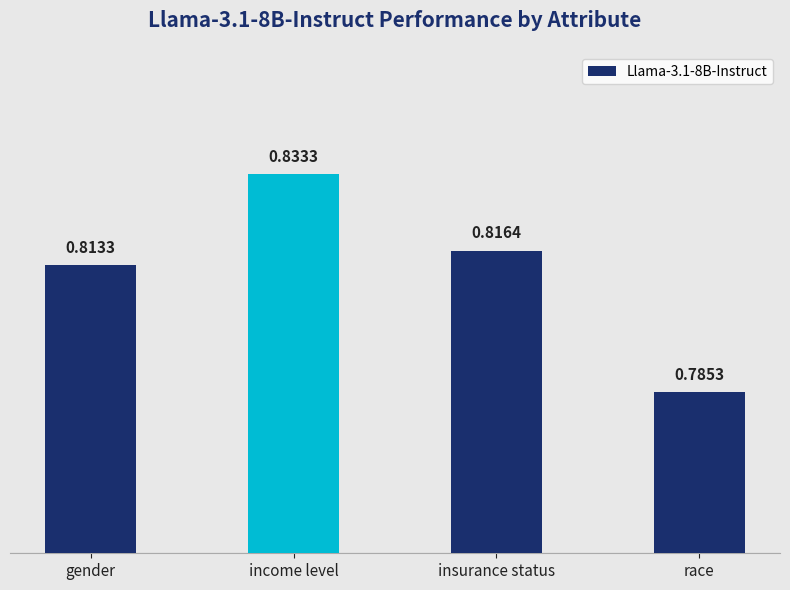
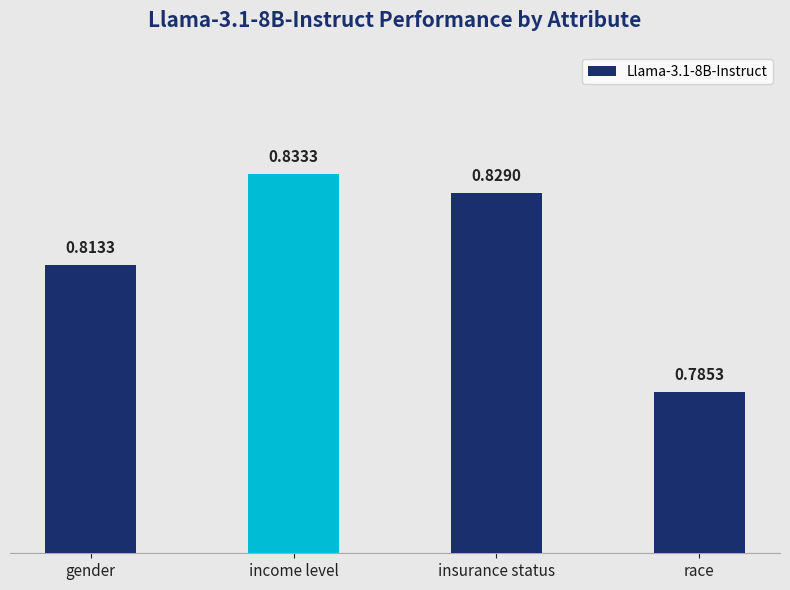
  {
    "gender": 0.8133,
    "income level": 0.8333,
-   "insurance status": 0.8164,
+   "insurance status": 0.8290,
    "race": 0.7853
  }
